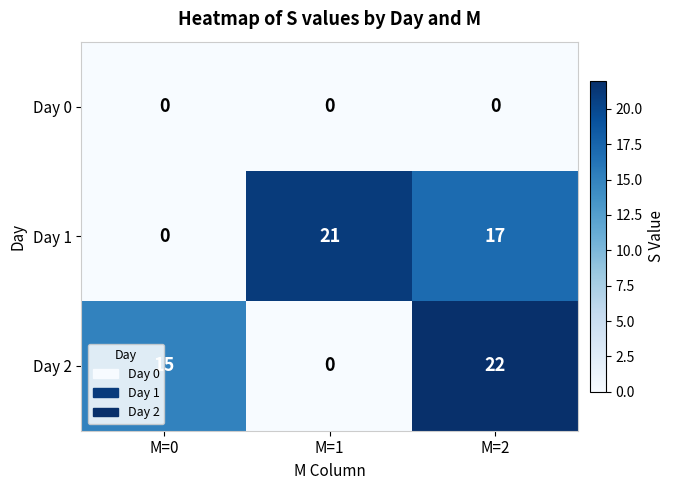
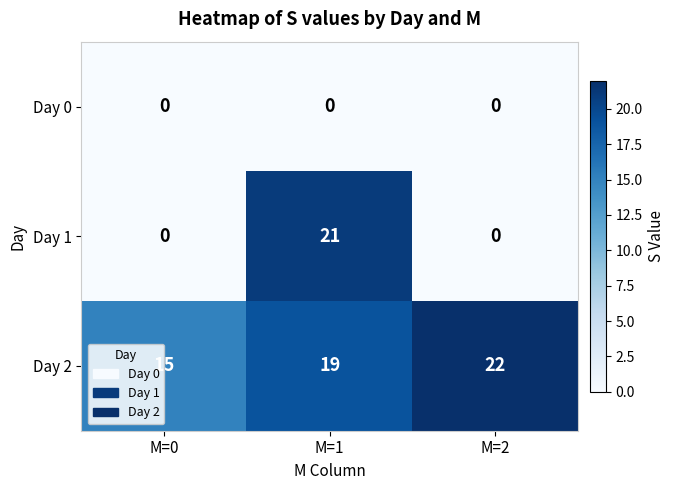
  {
    "Day 0": {
      "M=0": 0,
      "M=1": 0,
      "M=2": 0
    },
    "Day 1": {
      "M=0": 0,
      "M=1": 21,
-     "M=2": 17
+     "M=2": 0
    },
    "Day 2": {
-     "M=1": 0,
+     "M=1": 19,
      "M=2": 22
    }
  }
